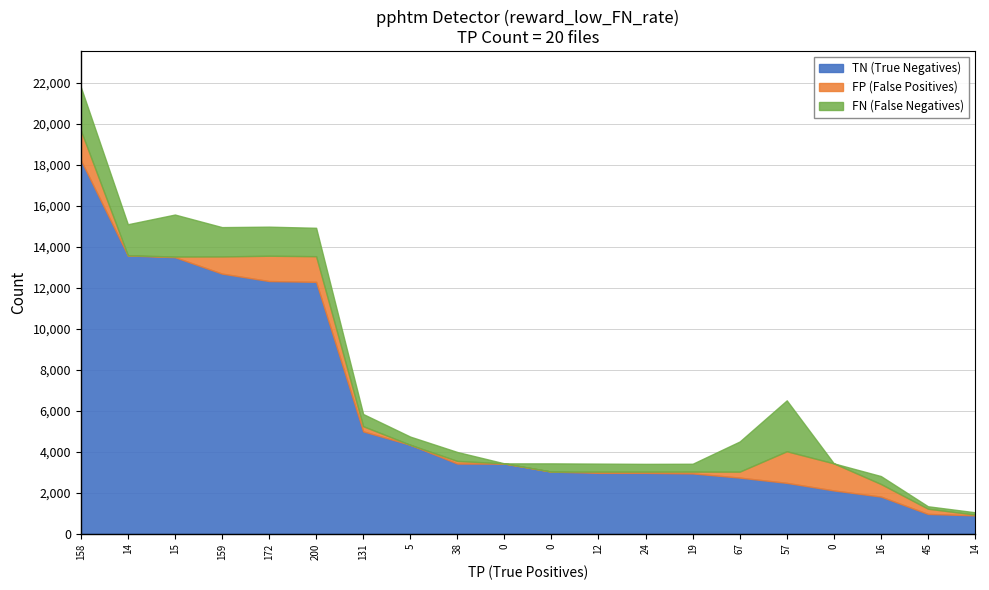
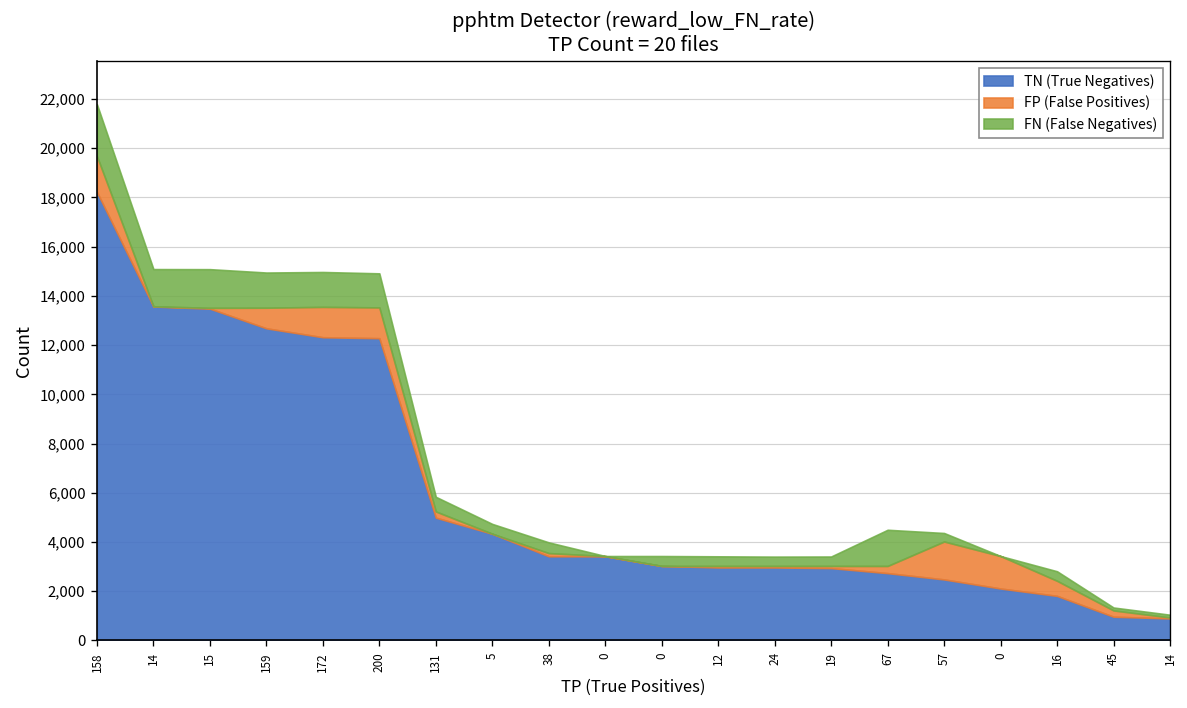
  {
    "TN (True Negatives)": {
      "158": "18,200",
      "159": "12,700",
      "172": "12,300",
      "200": "12,300",
      "131": "5,000",
      "38": "3,400",
      "67": "2,700",
      "57": "2,500",
      "16": "1,800",
      "45": "1,000"
    },
    "FP (False Positives)": {
      "158": "1,500",
      "159": "800",
      "172": "1,200",
      "200": "1,300",
      "131": "300",
      "38": "100",
      "67": "300",
      "57": "1,500",
      "16": "600"
    },
    "FN (False Negatives)": {
      "158": "2,100",
-     "15": "2,000",
+     "15": "1,600",
      "159": "1,400",
      "172": "1,400",
      "200": "1,400",
      "131": "600",
      "5": "400",
      "38": "400",
      "12": "400",
      "24": "400",
      "19": "400",
      "67": "1,500",
-     "57": "2,500",
+     "57": "300",
      "16": "400"
    }
  }
